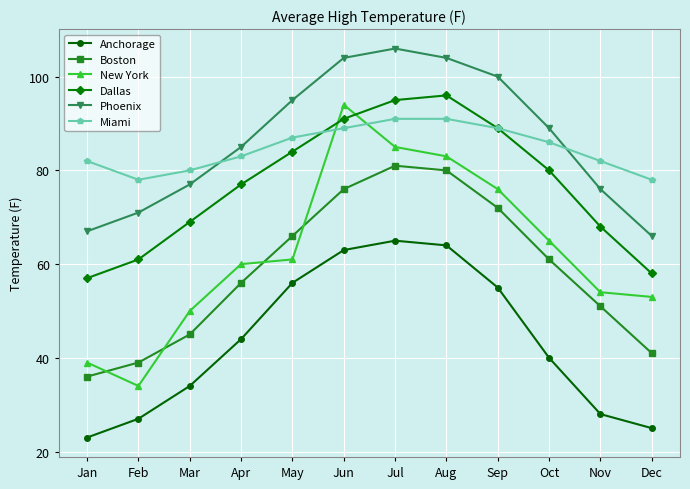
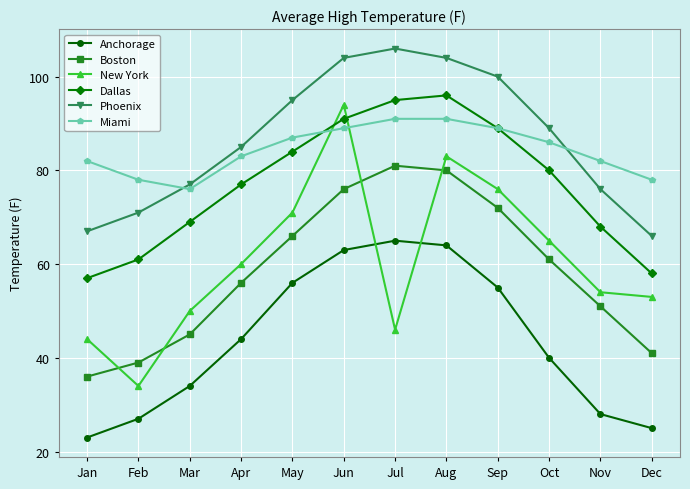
  {
    "New York": {
-     "Jan": 39,
+     "Jan": 44,
      "Feb": 34,
      "Mar": 50,
      "Apr": 60,
-     "May": 61,
+     "May": 71,
      "Jun": 94,
-     "Jul": 85,
+     "Jul": 46,
      "Aug": 83,
      "Sep": 76,
      "Oct": 65,
      "Nov": 54,
      "Dec": 53
    },
    "Miami": {
      "Jan": 82,
      "Feb": 78,
-     "Mar": 80,
+     "Mar": 76,
      "Apr": 83,
      "May": 87,
      "Jun": 89,
      "Jul": 91,
      "Aug": 91,
      "Oct": 86,
      "Nov": 82,
      "Dec": 78
    }
  }
